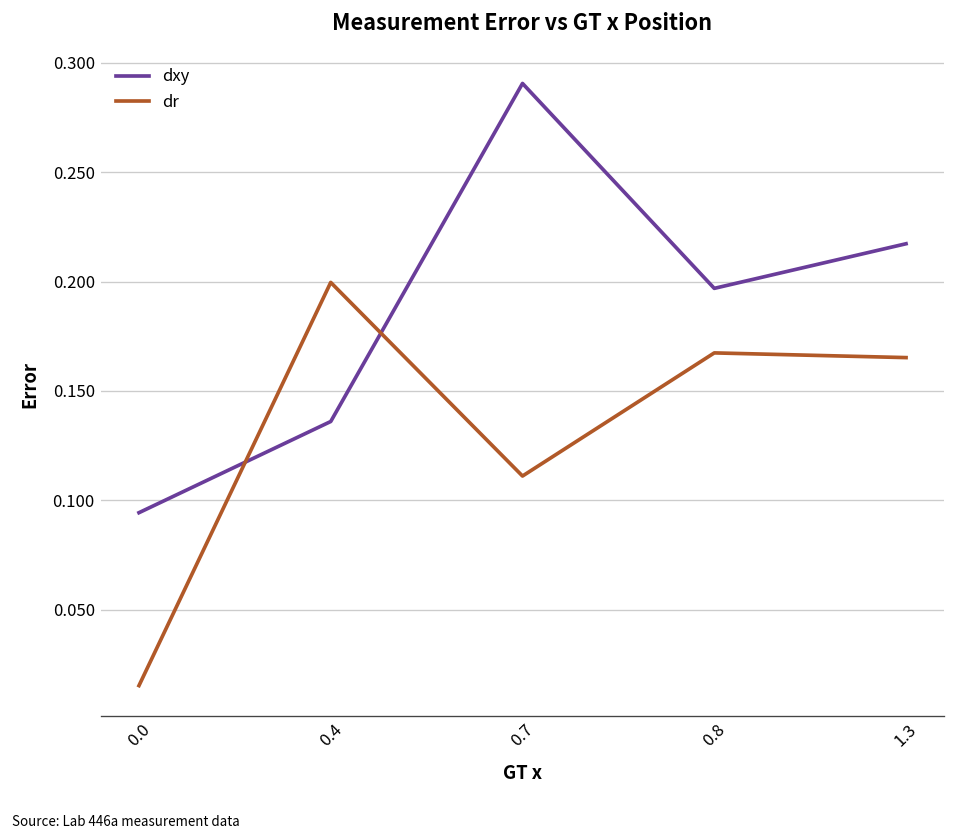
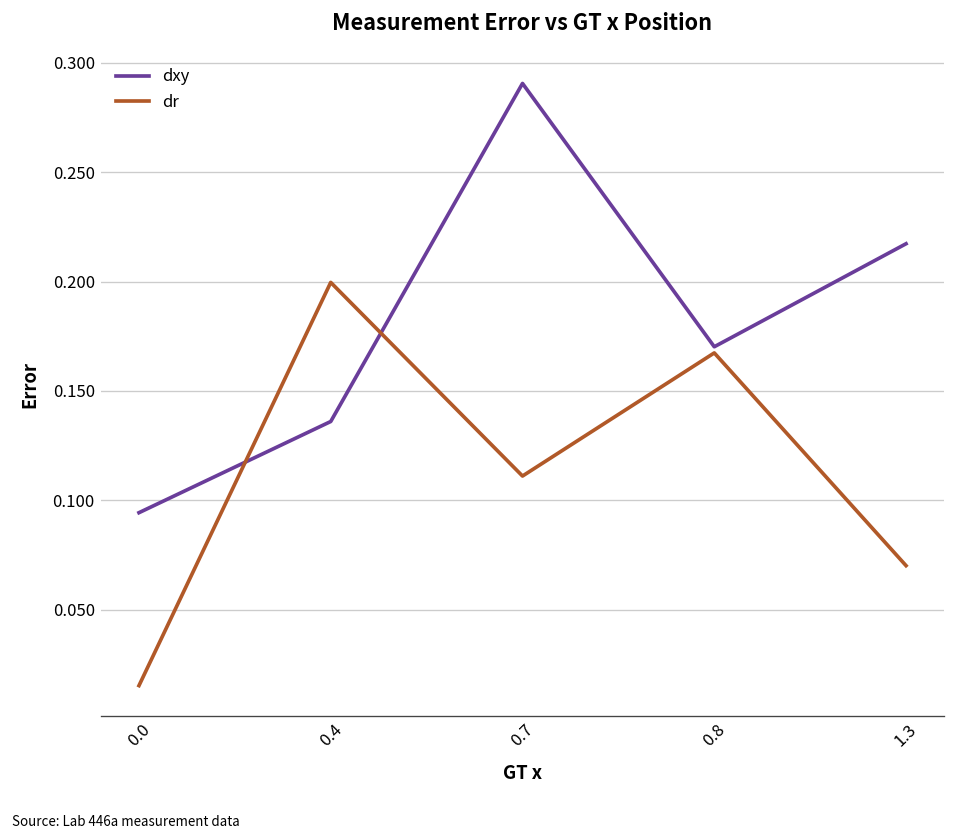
  {
    "dxy": {
      "0.0": 0.094,
      "0.4": 0.136,
      "0.7": 0.291,
-     "0.8": 0.197,
+     "0.8": 0.170,
      "1.3": 0.217
    },
    "dr": {
      "0.0": 0.015,
      "0.4": 0.200,
      "0.7": 0.111,
      "0.8": 0.167,
-     "1.3": 0.165
+     "1.3": 0.070
    }
  }
